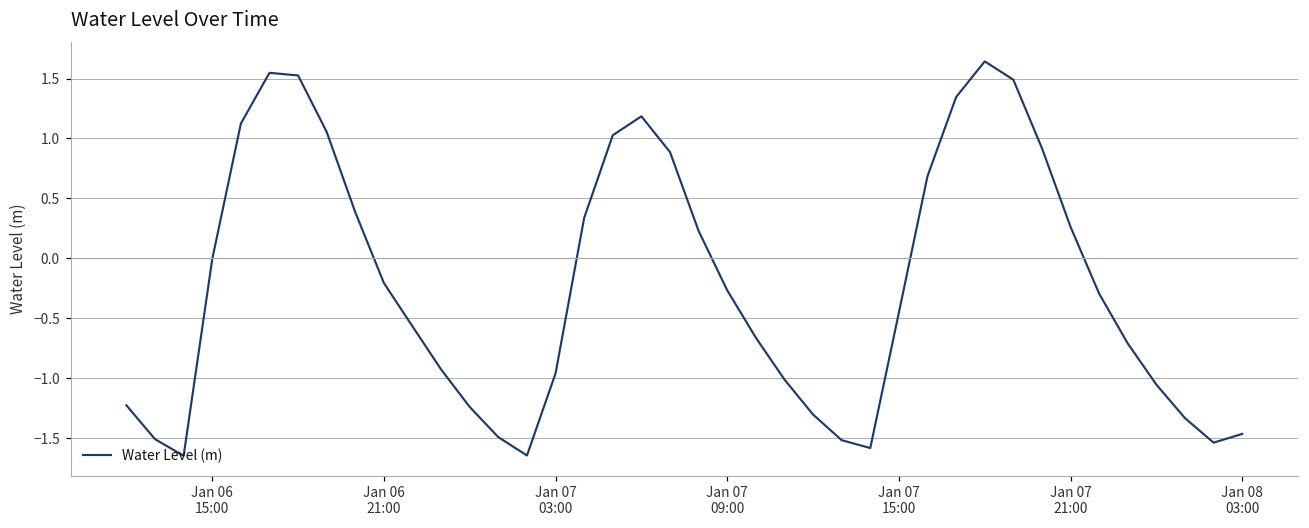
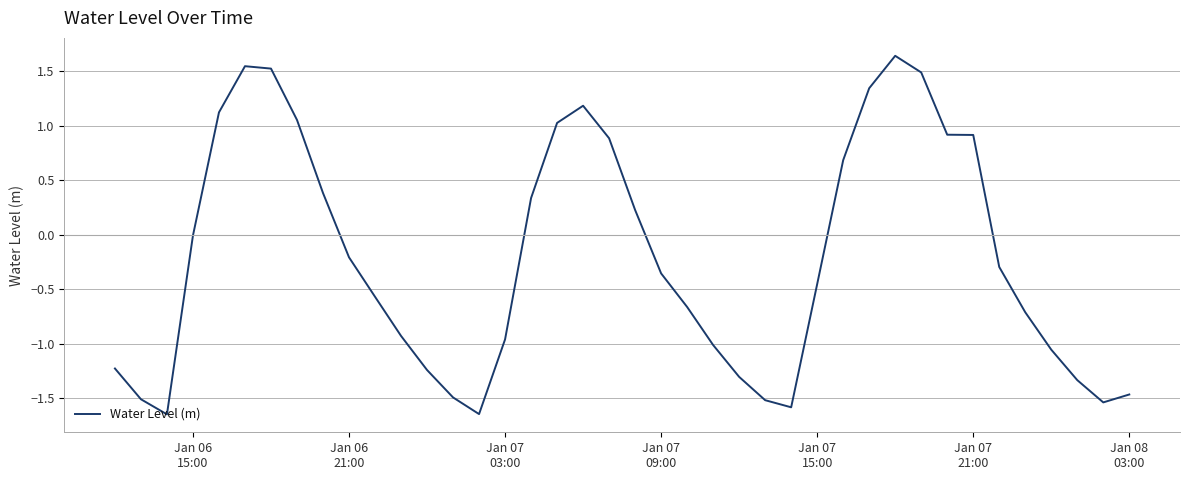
  {
    "Jan 06 15:00": -0.01,
    "Jan 06 21:00": -0.21,
    "Jan 07 03:00": -0.96,
-   "Jan 07 09:00": -0.27,
+   "Jan 07 09:00": -0.35,
    "Jan 07 15:00": -0.45,
-   "Jan 07 21:00": 0.26,
+   "Jan 07 21:00": 0.92,
    "Jan 08 03:00": -1.46
  }
